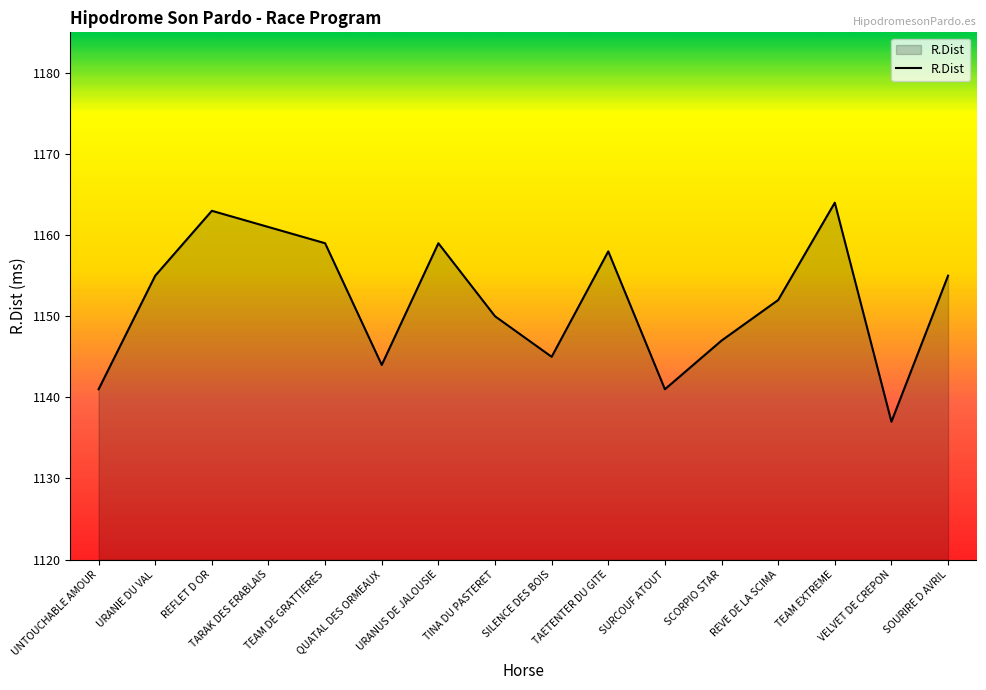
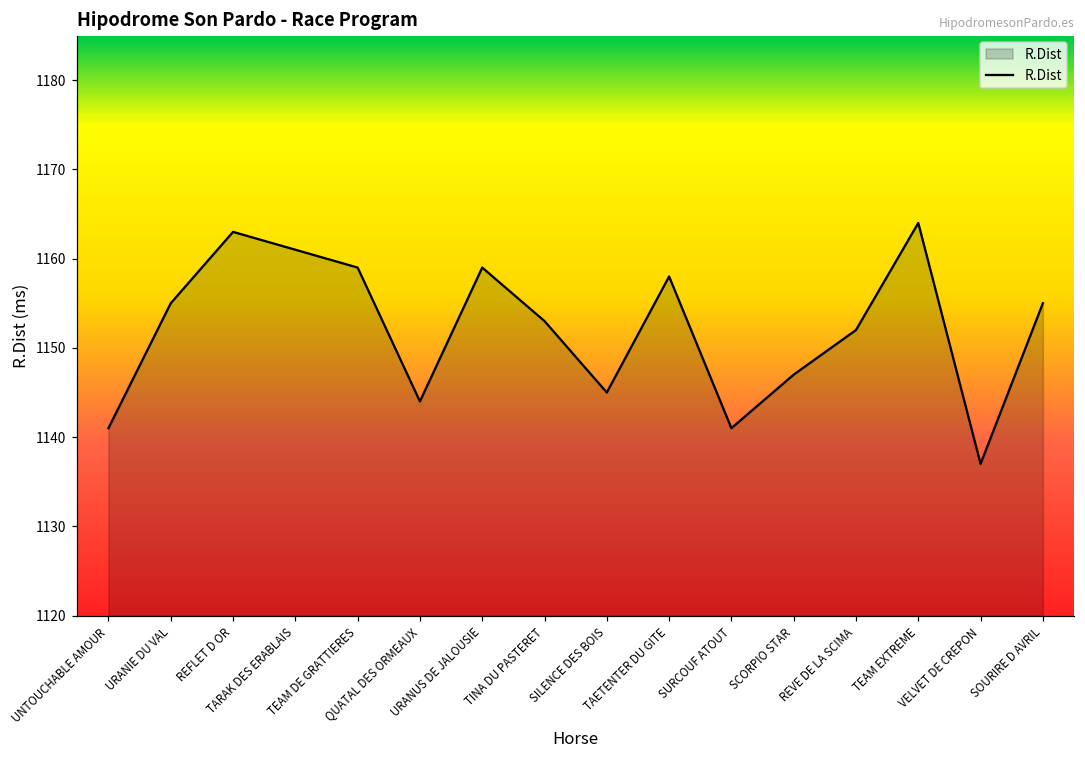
  {
    "UNTOUCHABLE AMOUR": 1141,
    "URANIE DU VAL": 1155,
    "REFLET D OR": 1163,
    "TARAK DES ERABLAIS": 1161,
    "TEAM DE GRATTIERES": 1159,
    "QUATAL DES ORMEAUX": 1144,
    "URANUS DE JALOUSIE": 1159,
-   "TINA DU PASTERET": 1150,
+   "TINA DU PASTERET": 1153,
    "SILENCE DES BOIS": 1145,
    "TAETENTER DU GITE": 1158,
    "SURCOUF ATOUT": 1141,
    "SCORPIO STAR": 1147,
    "REVE DE LA SCIMA": 1152,
    "TEAM EXTREME": 1164,
    "VELVET DE CREPON": 1137,
    "SOURIRE D AVRIL": 1155
  }
